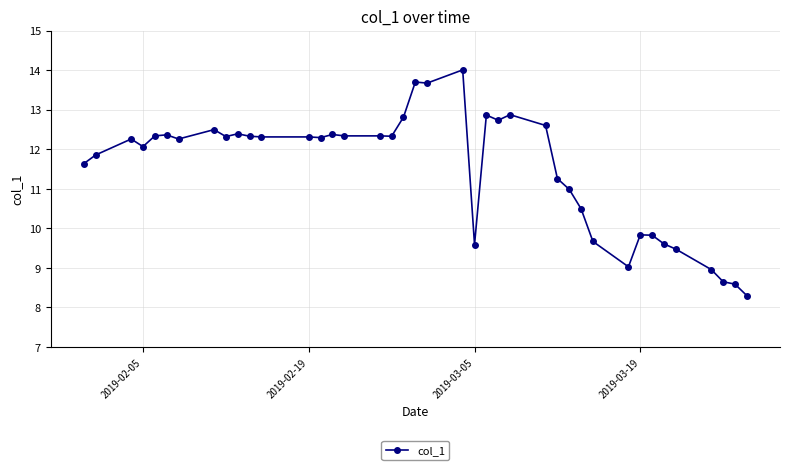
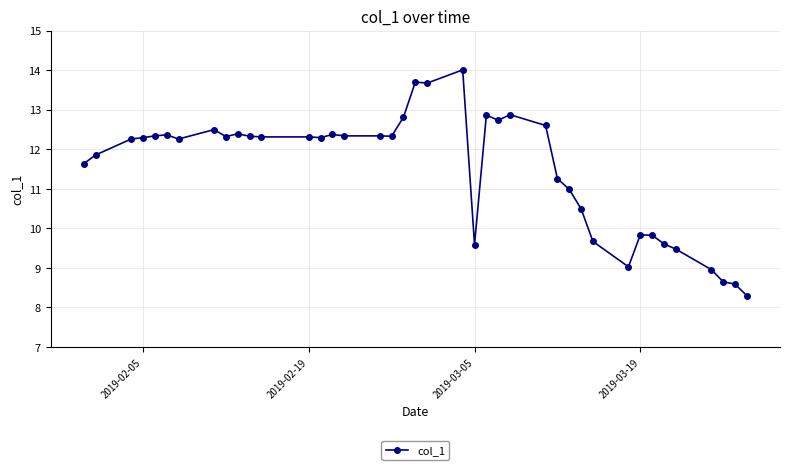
  {
-   "2019-02-05": 12.1,
+   "2019-02-05": 12.3,
    "2019-02-19": 12.3,
    "2019-03-05": 9.6,
    "2019-03-19": 9.8
  }
